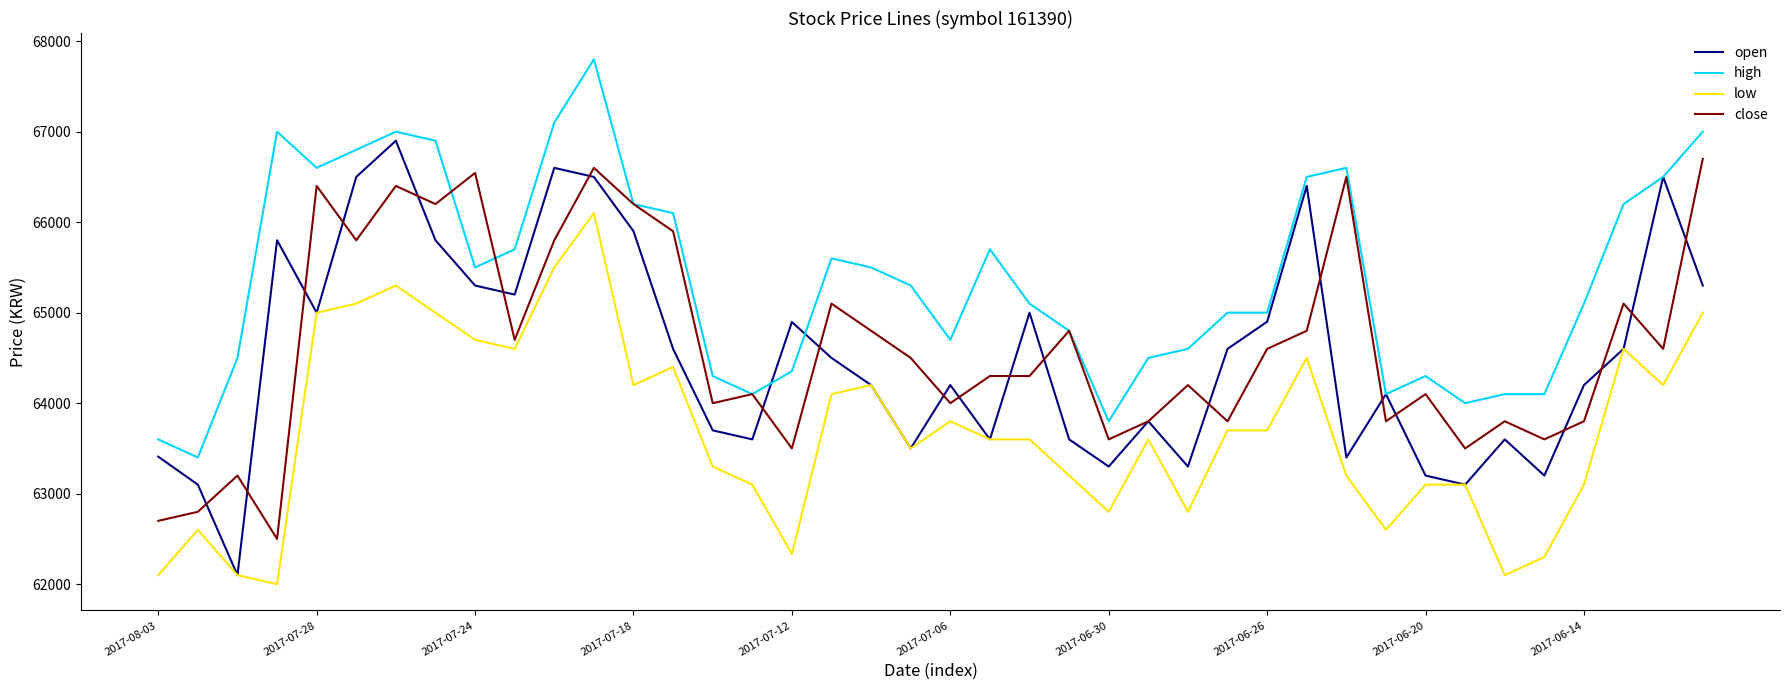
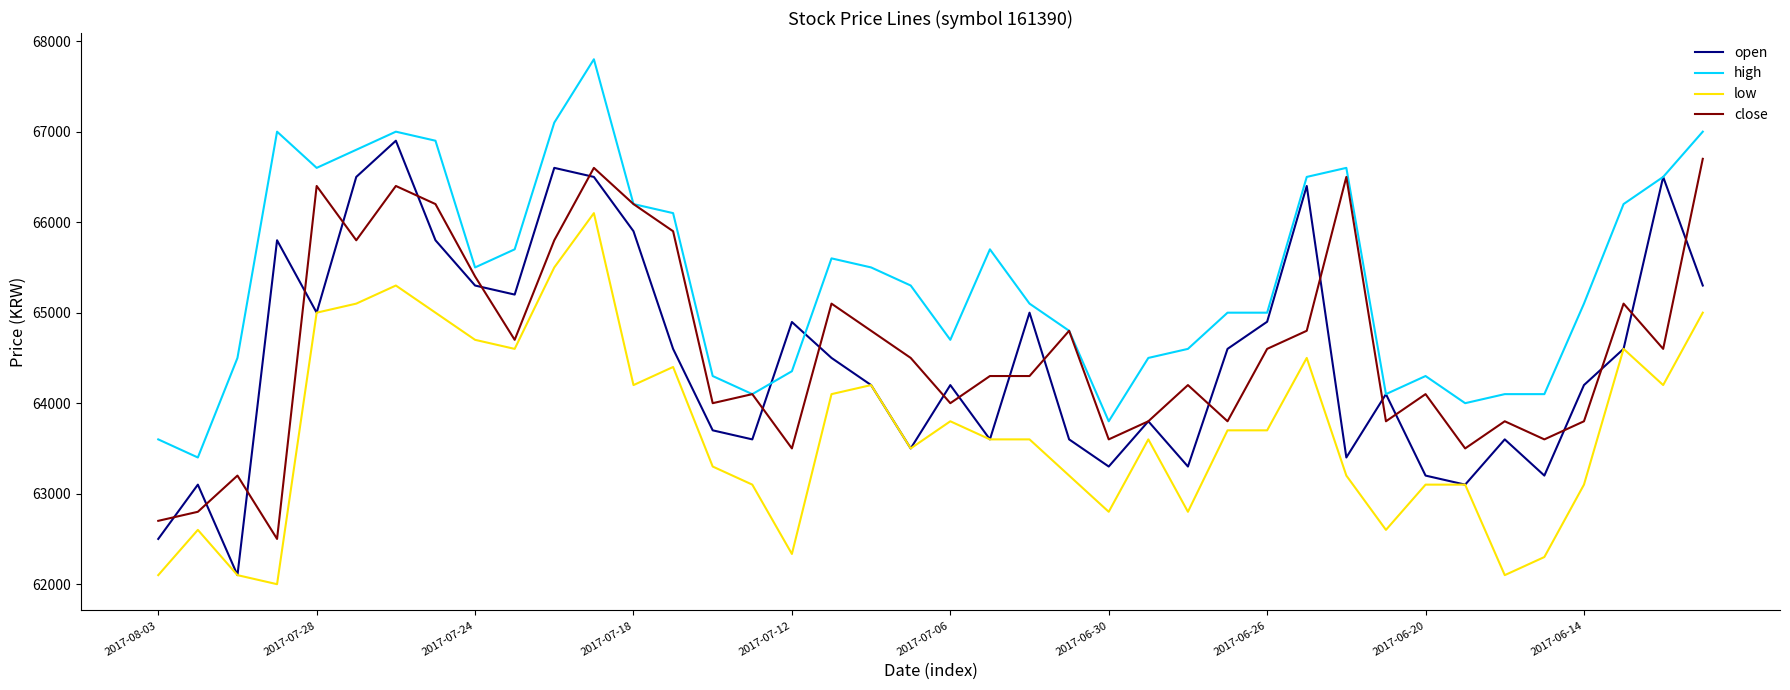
  {
    "open": {
-     "2017-08-03": 63400,
+     "2017-08-03": 62500,
      "2017-07-24": 65300,
      "2017-07-18": 65900,
      "2017-07-12": 64900,
      "2017-07-06": 64200,
      "2017-06-30": 63300,
      "2017-06-26": 64900,
      "2017-06-20": 63200,
      "2017-06-14": 64200
    },
    "high": {
      "2017-08-03": 63600,
      "2017-07-28": 66600,
      "2017-07-24": 65500,
      "2017-07-12": 64400,
      "2017-07-06": 64700,
      "2017-06-30": 63800,
      "2017-06-26": 65000,
      "2017-06-20": 64300,
      "2017-06-14": 65100
    },
    "low": {
      "2017-08-03": 62100,
      "2017-07-24": 64700,
      "2017-07-18": 64200,
      "2017-07-12": 62300,
      "2017-07-06": 63800,
      "2017-06-30": 62800,
      "2017-06-26": 63700,
      "2017-06-20": 63100,
      "2017-06-14": 63100
    },
    "close": {
      "2017-08-03": 62700,
      "2017-07-28": 66400,
-     "2017-07-24": 66500,
+     "2017-07-24": 65400,
      "2017-07-12": 63500,
      "2017-07-06": 64000,
      "2017-06-30": 63600,
      "2017-06-26": 64600,
      "2017-06-20": 64100,
      "2017-06-14": 63800
    }
  }
